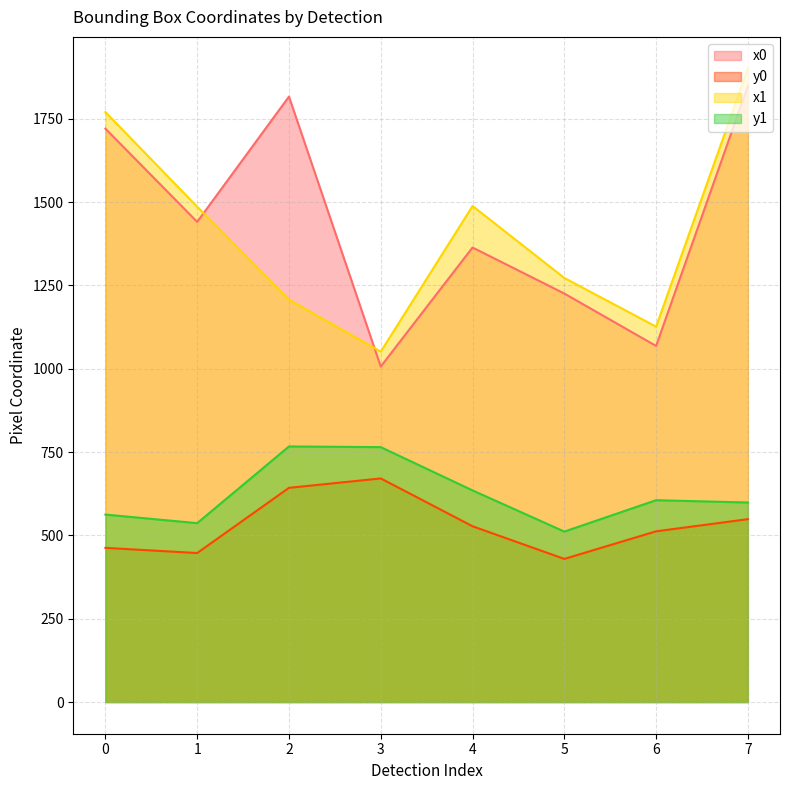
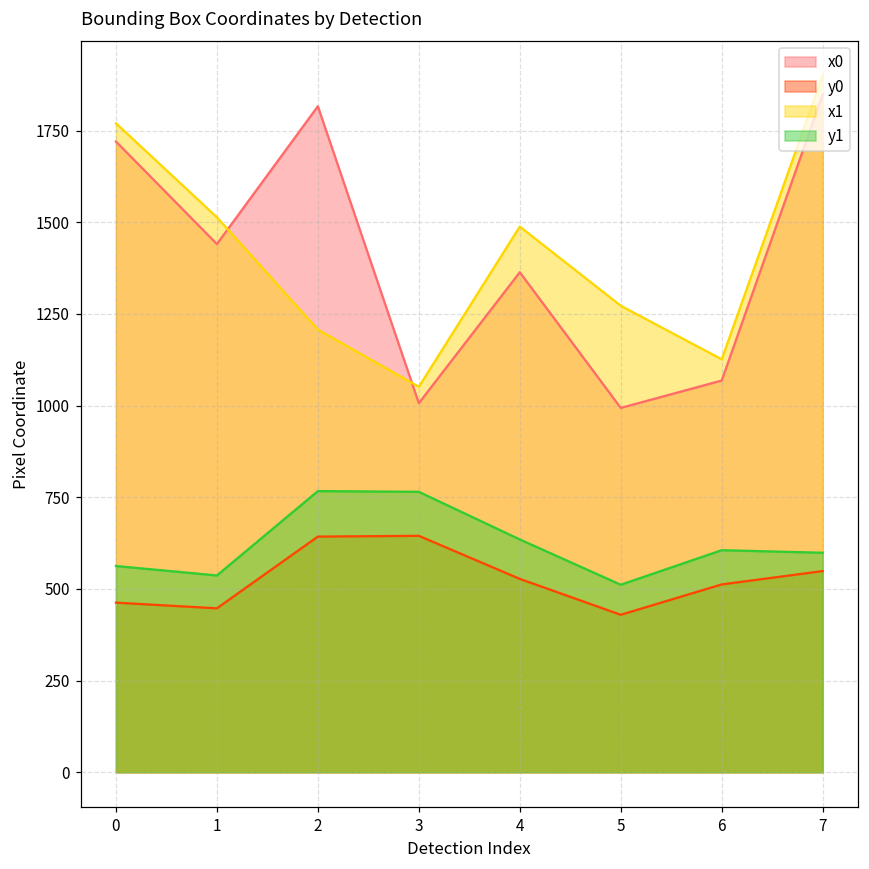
  {
    "x0": {
      "0": 1720,
      "1": 1440,
      "2": 1820,
      "3": 1010,
      "4": 1360,
-     "5": 1230,
+     "5": 990,
      "6": 1070
    },
    "y0": {
      "0": 460,
      "1": 450,
      "2": 640,
-     "3": 670,
+     "3": 640,
      "4": 530,
      "5": 430,
      "6": 510,
      "7": 550
    },
    "x1": {
      "0": 1770,
-     "1": 1490,
+     "1": 1510,
      "2": 1210,
      "3": 1050,
      "4": 1490,
      "5": 1270,
      "6": 1130
    },
    "y1": {
      "0": 560,
      "1": 540,
      "2": 770,
      "3": 760,
      "4": 630,
      "5": 510,
      "6": 610,
      "7": 600
    }
  }
